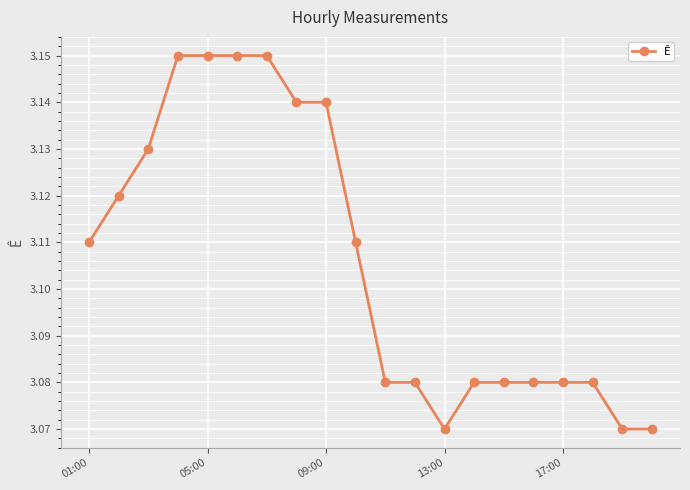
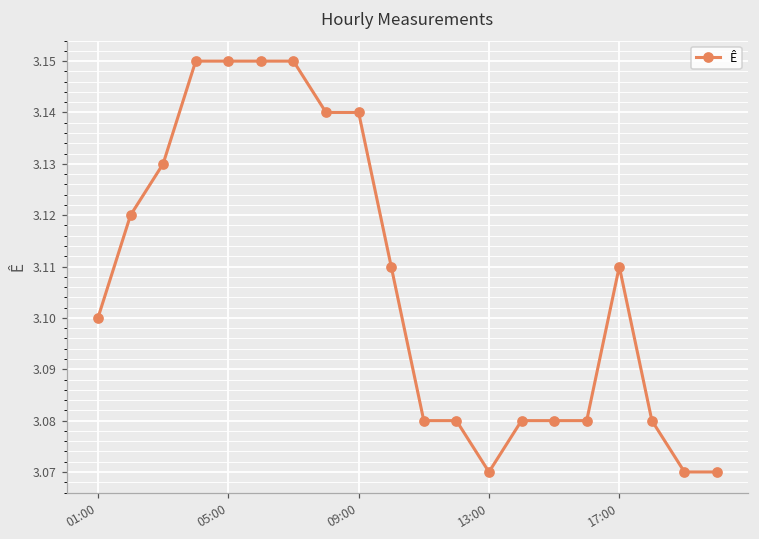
  {
-   "01:00": 3.11,
+   "01:00": 3.10,
    "05:00": 3.15,
    "09:00": 3.14,
    "13:00": 3.07,
-   "17:00": 3.08
+   "17:00": 3.11
  }
